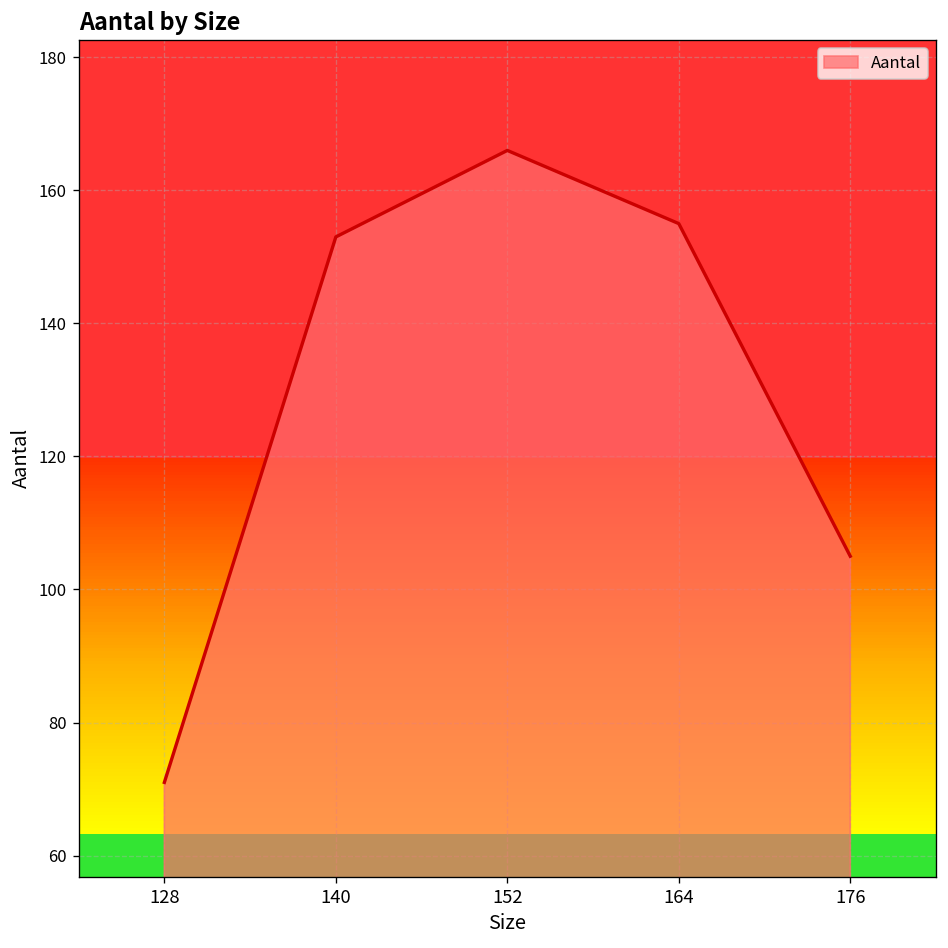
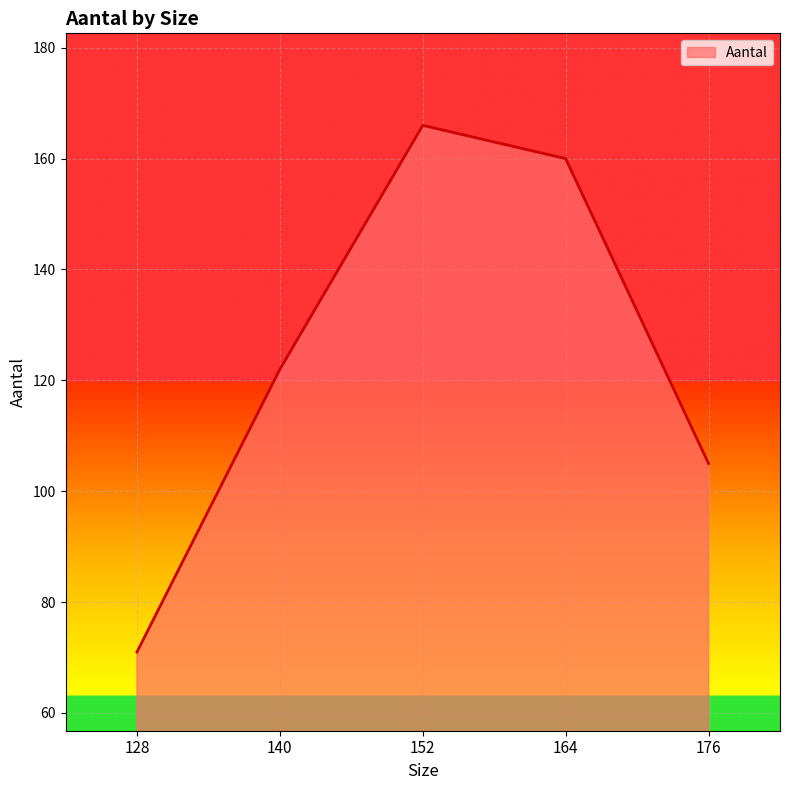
  {
    "128": 71,
-   "140": 153,
+   "140": 122,
    "152": 166,
-   "164": 155,
+   "164": 160,
    "176": 105
  }
